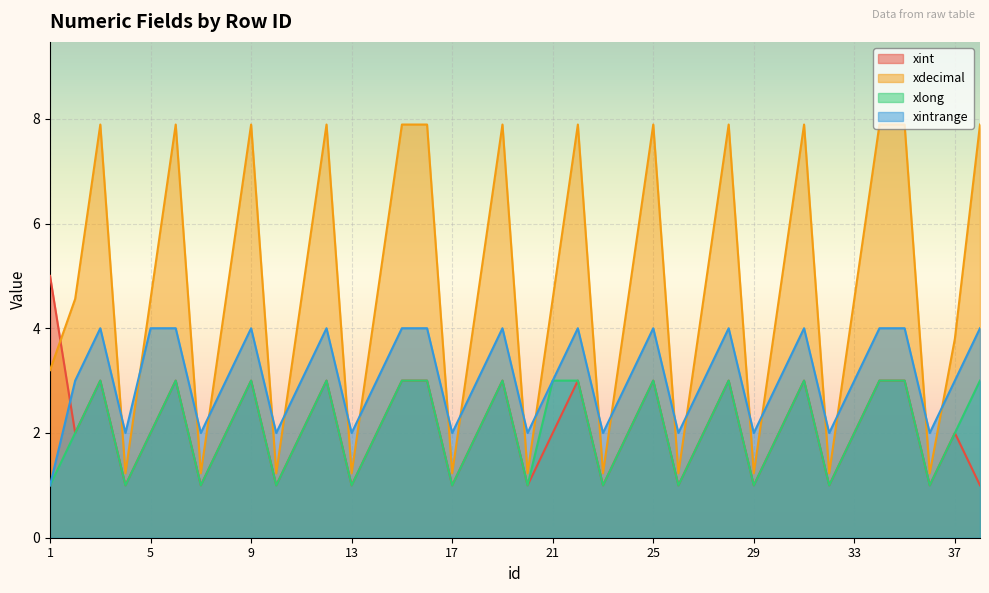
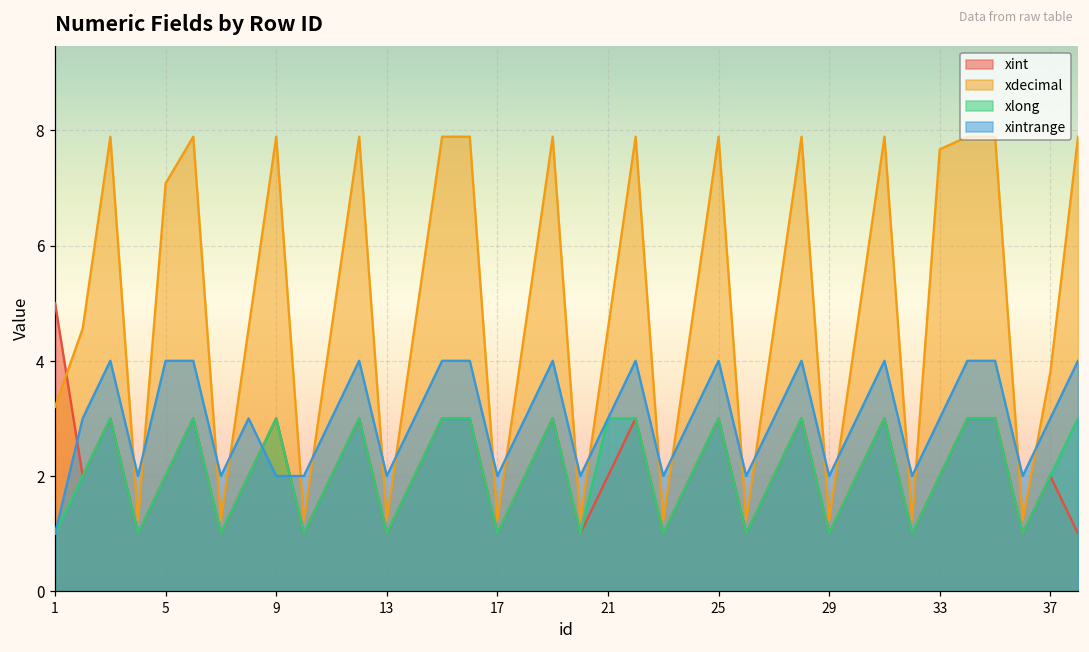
  {
    "xint": {
      "1": 5.0,
      "21": 2.0
    },
    "xdecimal": {
      "1": 3.2,
-     "5": 4.6,
+     "5": 7.1,
      "9": 7.9,
      "13": 1.2,
      "17": 1.2,
      "21": 4.6,
      "25": 7.9,
      "29": 1.2,
-     "33": 4.6,
+     "33": 7.7,
      "37": 3.8
    },
    "xintrange": {
      "5": 4,
-     "9": 4,
+     "9": 2,
      "13": 2,
      "17": 2,
      "25": 4,
      "29": 2,
      "33": 3,
      "37": 3
    }
  }
